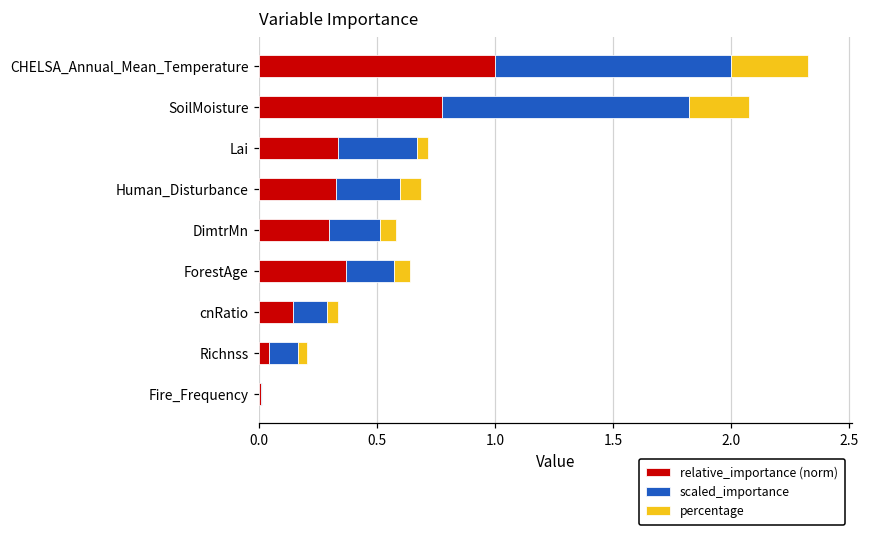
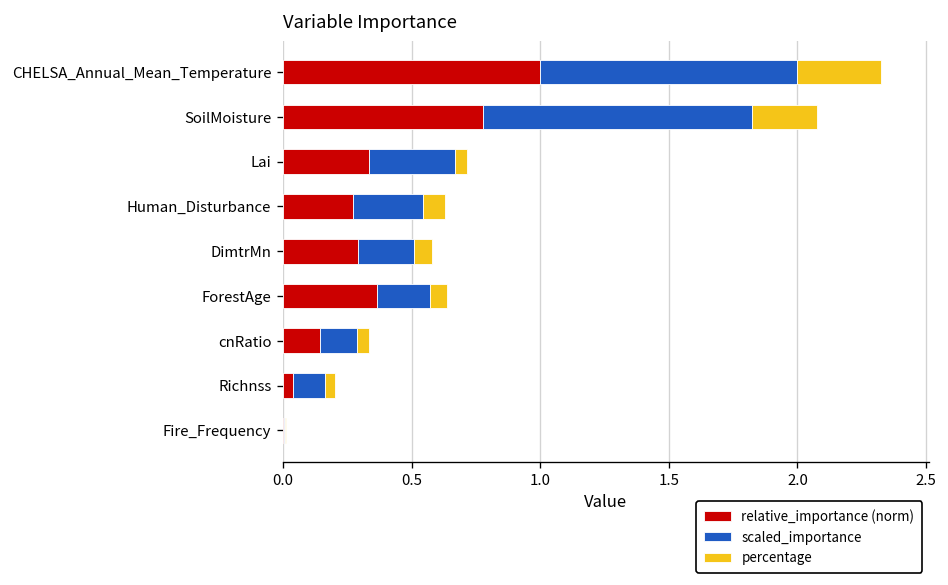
  {
    "relative_importance (norm)": {
      "CHELSA_Annual_Mean_Temperature": 1.00,
      "SoilMoisture": 0.78,
      "Lai": 0.33,
-     "Human_Disturbance": 0.33,
+     "Human_Disturbance": 0.27,
      "DimtrMn": 0.29,
      "ForestAge": 0.37,
      "cnRatio": 0.14,
      "Richnss": 0.04
    },
    "scaled_importance": {
      "CHELSA_Annual_Mean_Temperature": 1.00,
      "SoilMoisture": 1.05,
      "Lai": 0.33,
      "Human_Disturbance": 0.27,
      "DimtrMn": 0.22,
      "ForestAge": 0.20,
      "cnRatio": 0.14,
      "Richnss": 0.12
    },
    "percentage": {
      "CHELSA_Annual_Mean_Temperature": 0.33,
      "SoilMoisture": 0.25,
      "Lai": 0.05,
      "Human_Disturbance": 0.09,
      "DimtrMn": 0.07,
      "ForestAge": 0.07,
      "cnRatio": 0.05,
      "Richnss": 0.04
    }
  }
